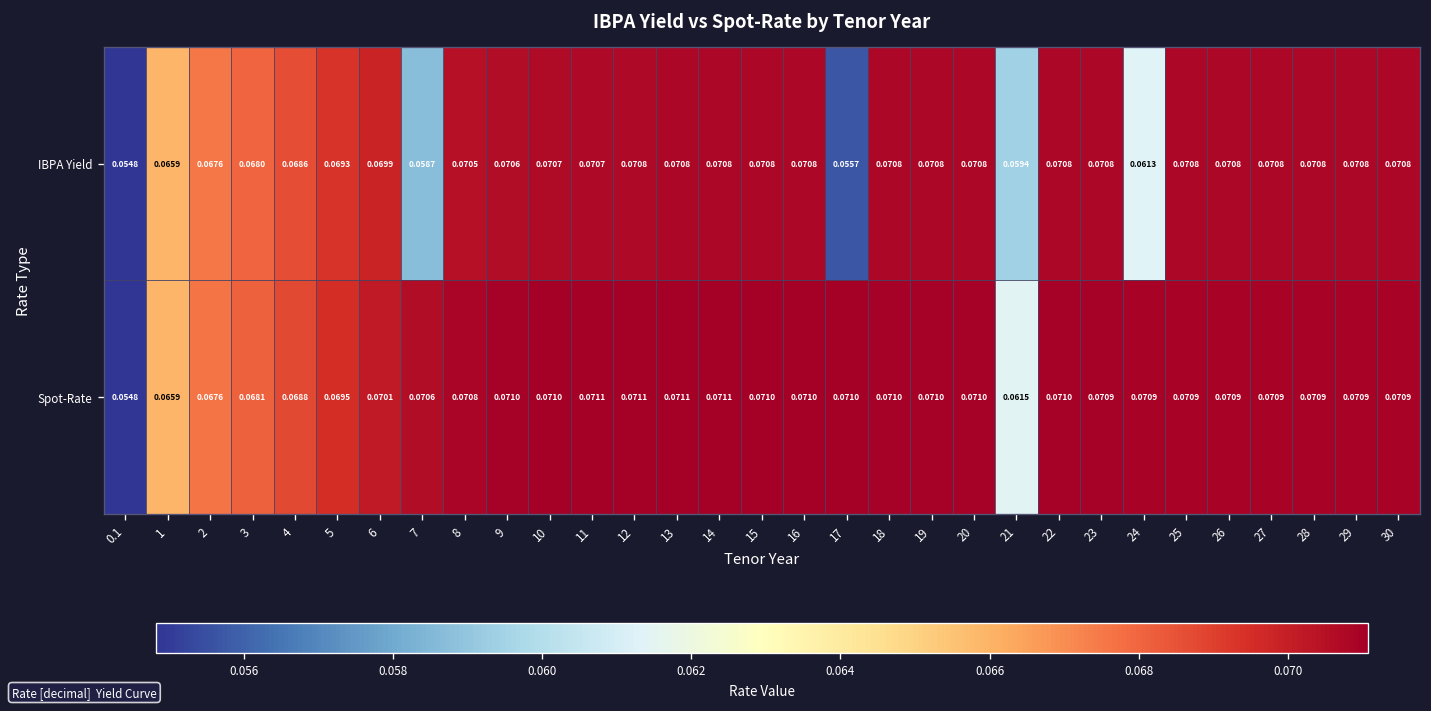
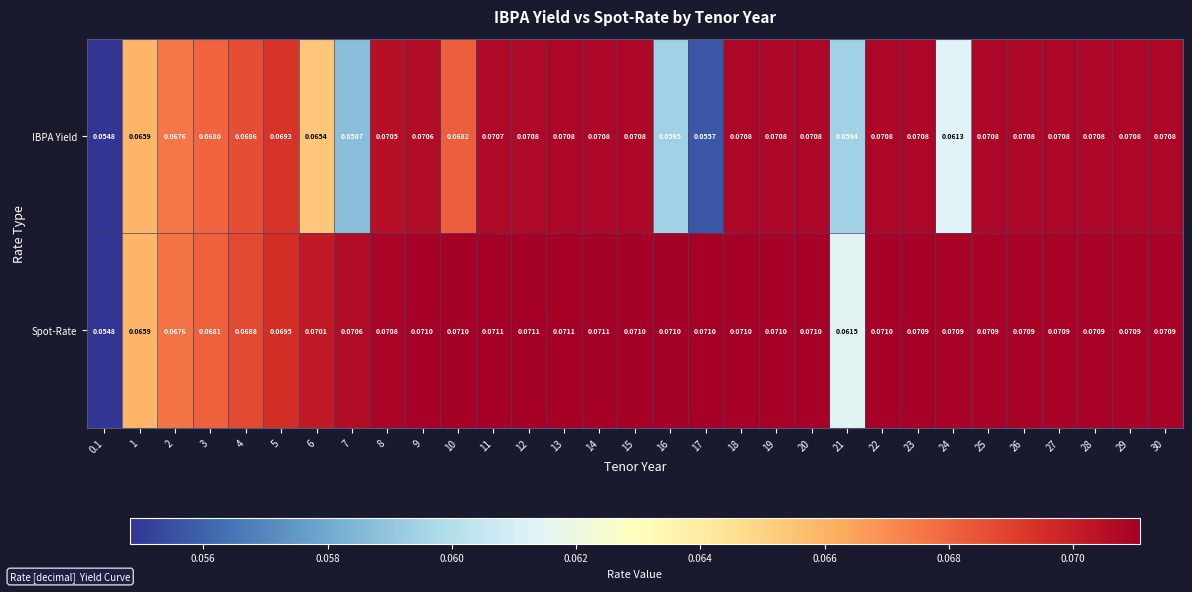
  {
    "IBPA Yield": {
      "0.1": 0.0548,
      "1": 0.0659,
      "2": 0.0676,
      "3": 0.0680,
      "4": 0.0686,
      "5": 0.0693,
-     "6": 0.0699,
+     "6": 0.0654,
      "7": 0.0587,
      "8": 0.0705,
      "9": 0.0706,
-     "10": 0.0707,
+     "10": 0.0682,
      "11": 0.0707,
      "12": 0.0708,
      "13": 0.0708,
      "14": 0.0708,
      "15": 0.0708,
-     "16": 0.0708,
+     "16": 0.0595,
      "17": 0.0557,
      "18": 0.0708,
      "19": 0.0708,
      "20": 0.0708,
      "21": 0.0594,
      "22": 0.0708,
      "23": 0.0708,
      "24": 0.0613,
      "25": 0.0708,
      "26": 0.0708,
      "27": 0.0708,
      "28": 0.0708,
      "29": 0.0708,
      "30": 0.0708
    },
    "Spot-Rate": {
      "0.1": 0.0548,
      "1": 0.0659,
      "2": 0.0676,
      "3": 0.0681,
      "4": 0.0688,
      "5": 0.0695,
      "6": 0.0701,
      "7": 0.0706,
      "8": 0.0708,
      "9": 0.0710,
      "10": 0.0710,
      "11": 0.0711,
      "12": 0.0711,
      "13": 0.0711,
      "14": 0.0711,
      "15": 0.0710,
      "16": 0.0710,
      "17": 0.0710,
      "18": 0.0710,
      "19": 0.0710,
      "20": 0.0710,
      "21": 0.0615,
      "22": 0.0710,
      "23": 0.0709,
      "24": 0.0709,
      "25": 0.0709,
      "26": 0.0709,
      "27": 0.0709,
      "28": 0.0709,
      "29": 0.0709,
      "30": 0.0709
    }
  }
